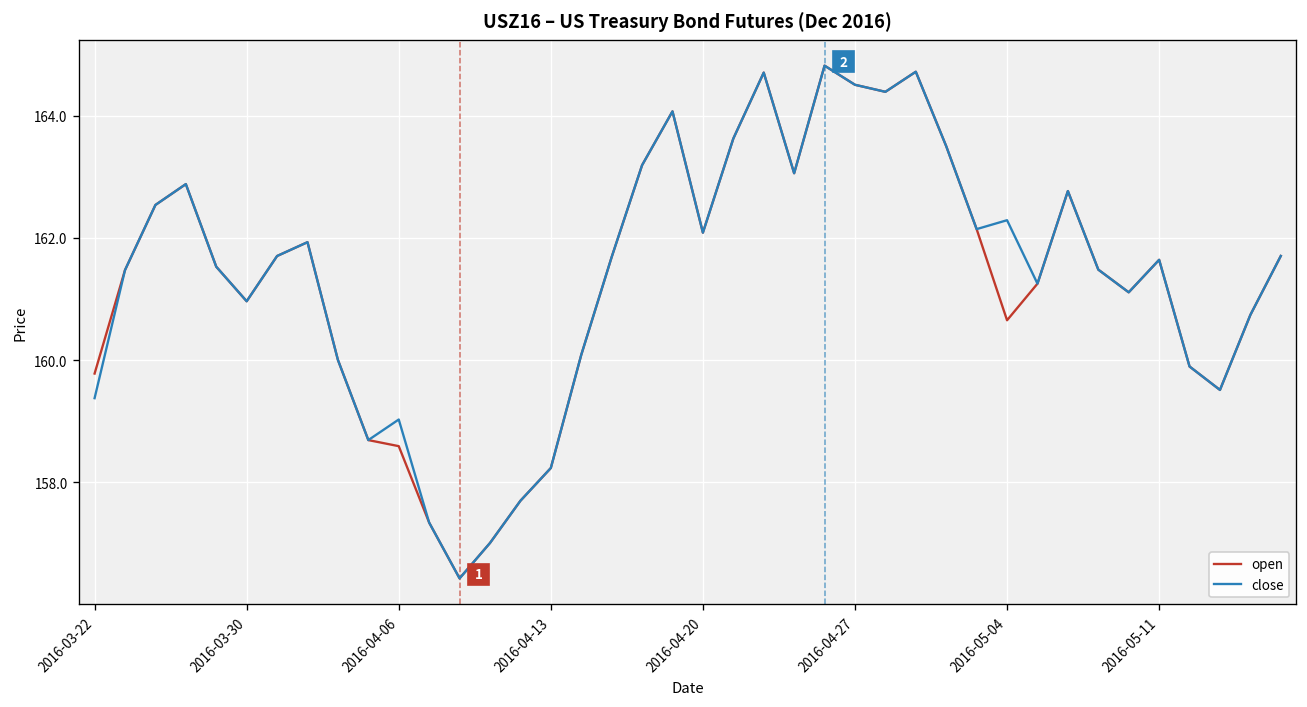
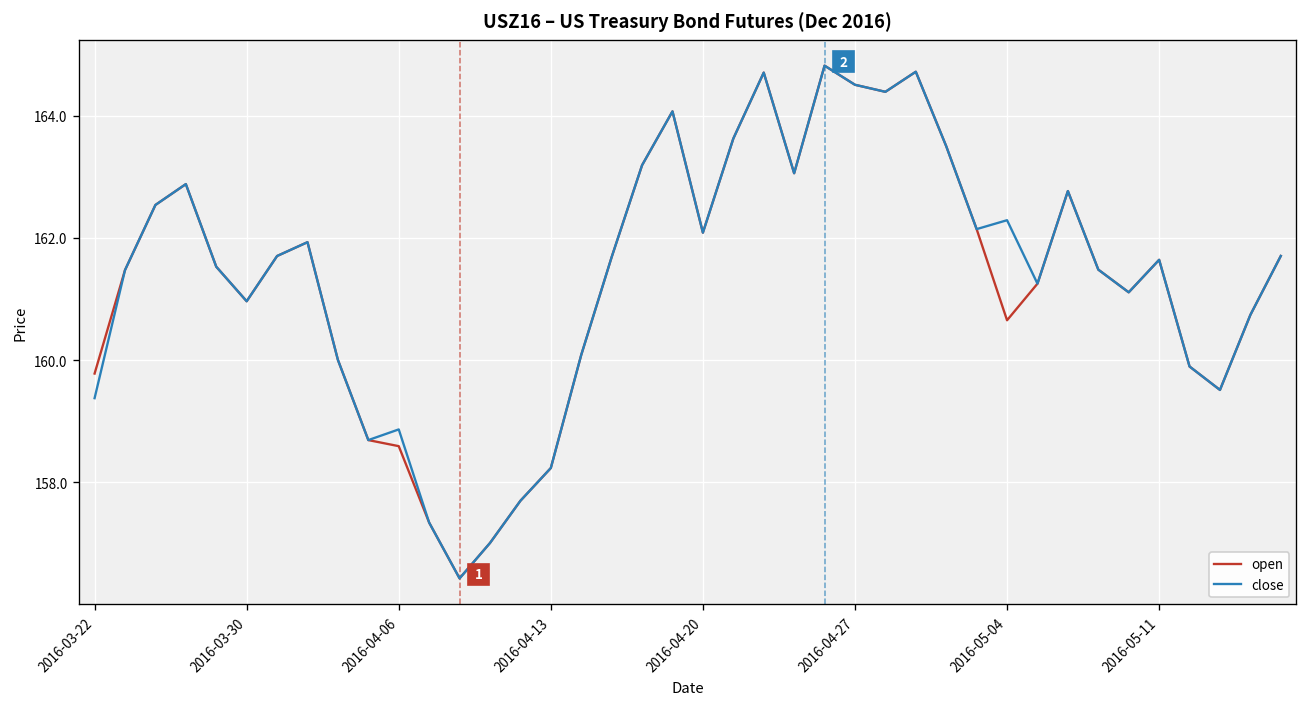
  {
    "open": {
      "2016-03-22": 159.8,
      "2016-04-06": 158.6,
      "2016-05-04": 160.7
    },
    "close": {
      "2016-03-22": 159.4,
-     "2016-04-06": 159.0,
+     "2016-04-06": 158.9,
      "2016-05-04": 162.3
    }
  }
